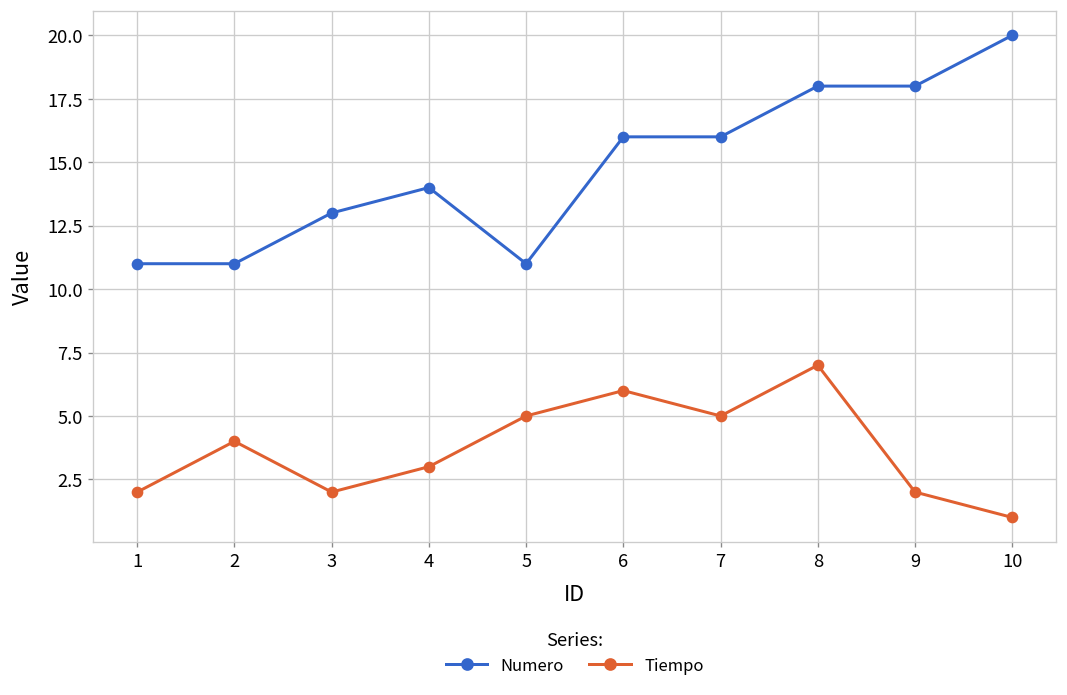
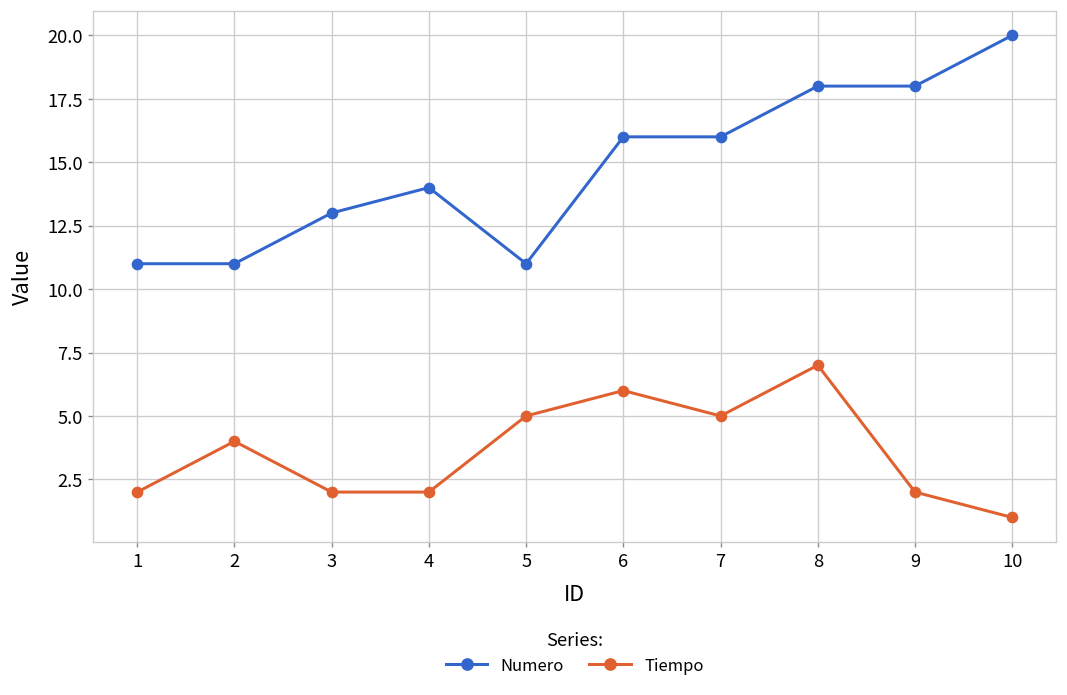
  {
    "Numero": {
      "1": 11,
      "2": 11,
      "3": 13,
      "4": 14,
      "5": 11,
      "6": 16,
      "7": 16,
      "8": 18,
      "9": 18,
      "10": 20
    },
    "Tiempo": {
      "1": 2,
      "2": 4,
      "3": 2,
-     "4": 3,
+     "4": 2,
      "5": 5,
      "6": 6,
      "7": 5,
      "8": 7,
      "9": 2,
      "10": 1
    }
  }
